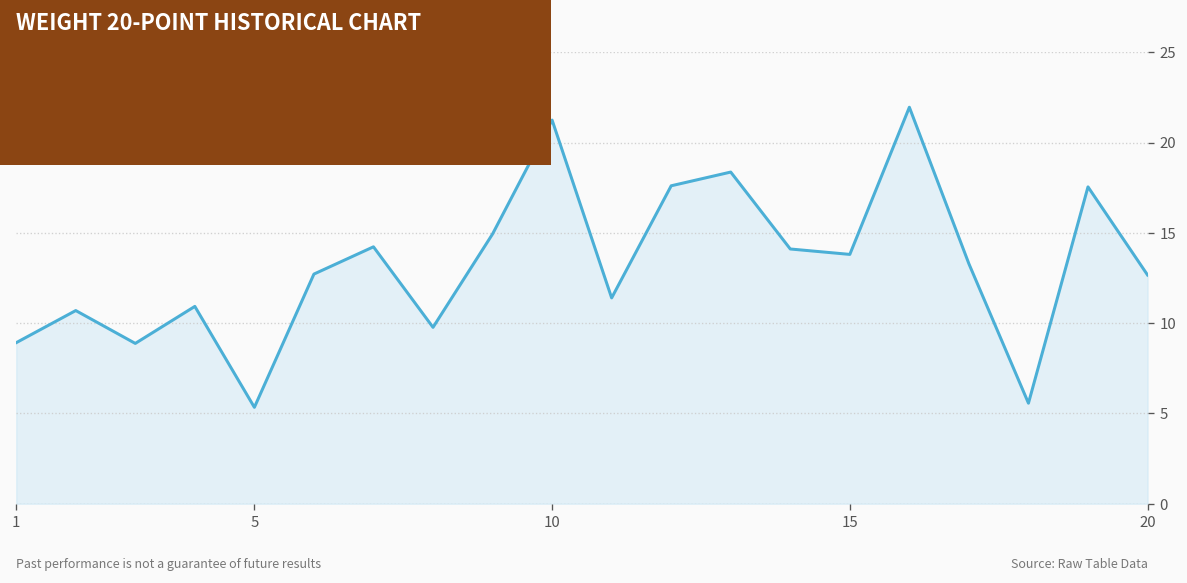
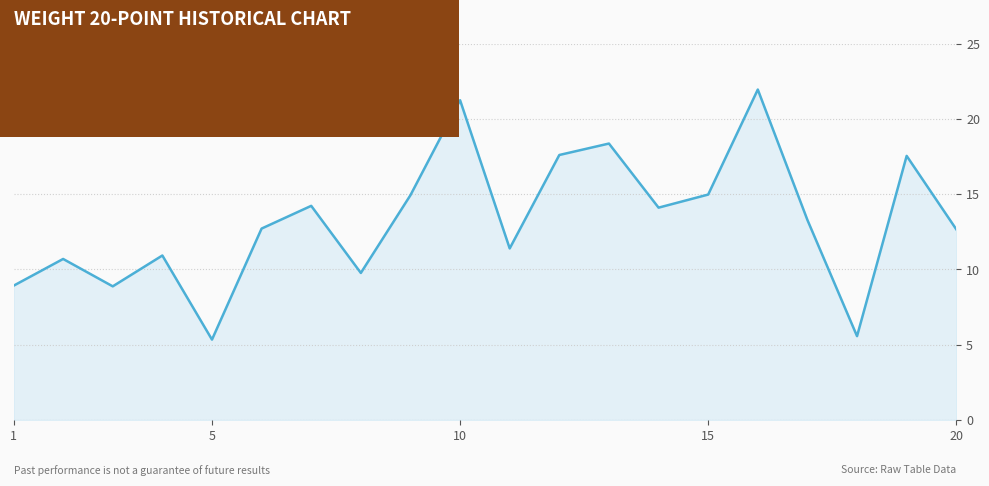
  {
    "1": 8.9,
    "5": 5.3,
    "10": 21.3,
-   "15": 13.8,
+   "15": 15.0,
    "20": 12.7
  }
